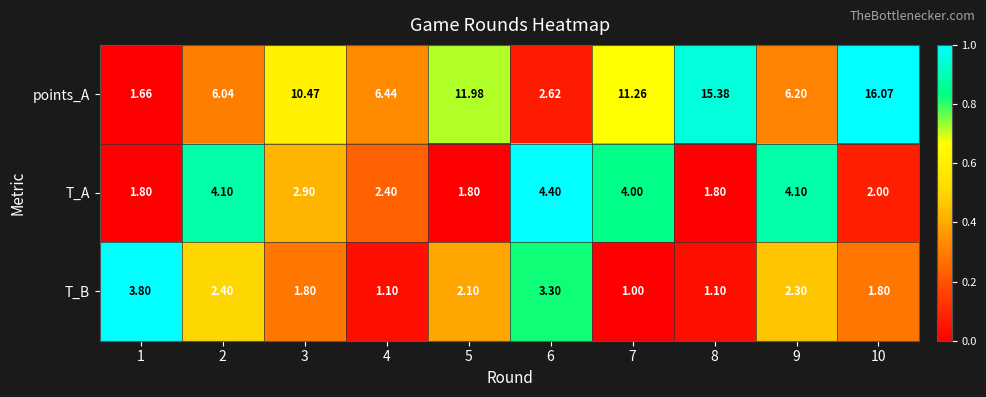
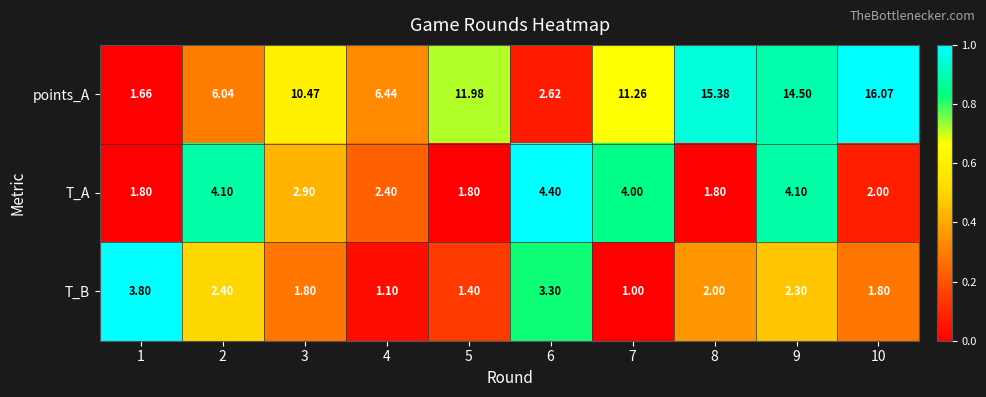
  {
    "points_A": {
      "1": 1.66,
      "2": 6.04,
      "3": 10.47,
      "4": 6.44,
      "5": 11.98,
      "6": 2.62,
      "7": 11.26,
      "8": 15.38,
-     "9": 6.20,
+     "9": 14.50,
      "10": 16.07
    },
    "T_A": {
      "1": 1.80,
      "2": 4.10,
      "3": 2.90,
      "4": 2.40,
      "5": 1.80,
      "6": 4.40,
      "7": 4.00,
      "8": 1.80,
      "9": 4.10,
      "10": 2.00
    },
    "T_B": {
      "1": 3.80,
      "2": 2.40,
      "3": 1.80,
      "4": 1.10,
-     "5": 2.10,
+     "5": 1.40,
      "6": 3.30,
      "7": 1.00,
-     "8": 1.10,
+     "8": 2.00,
      "9": 2.30,
      "10": 1.80
    }
  }
